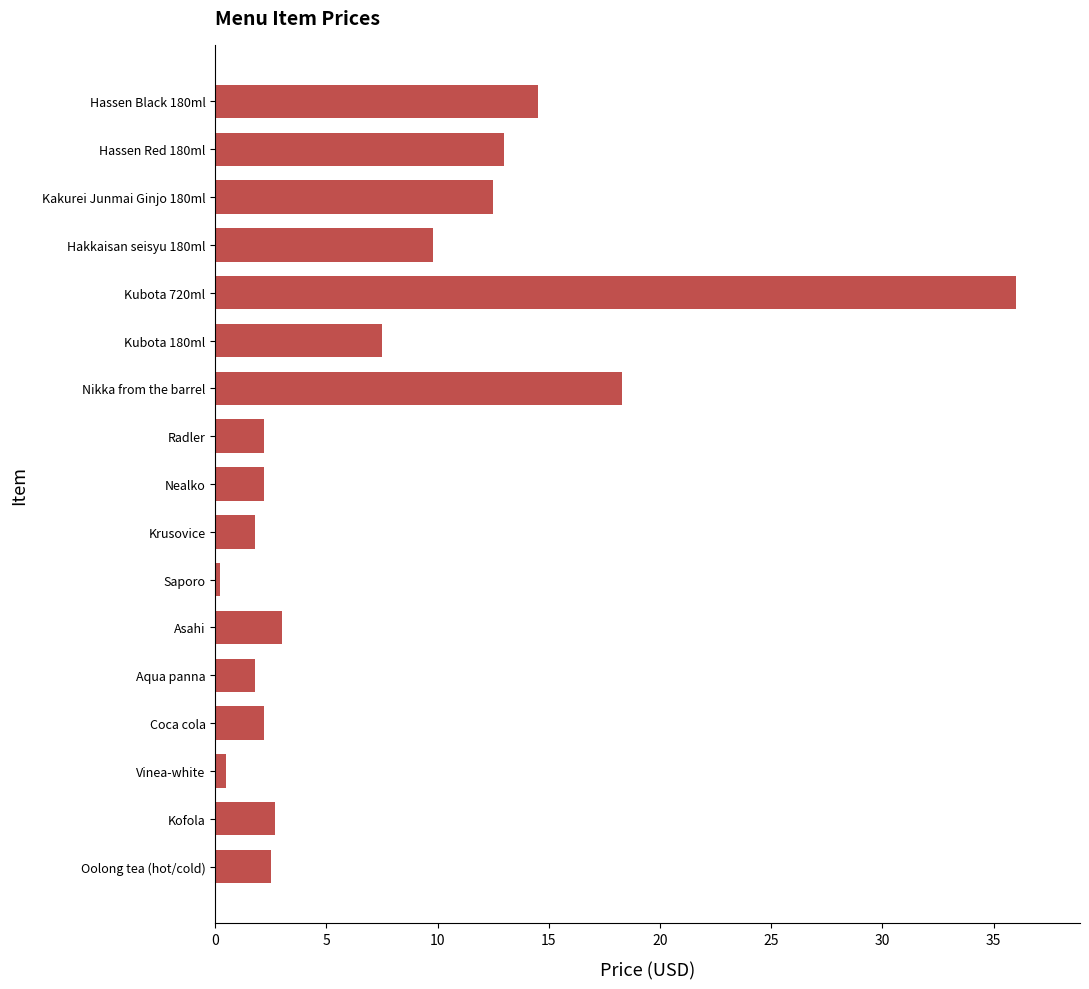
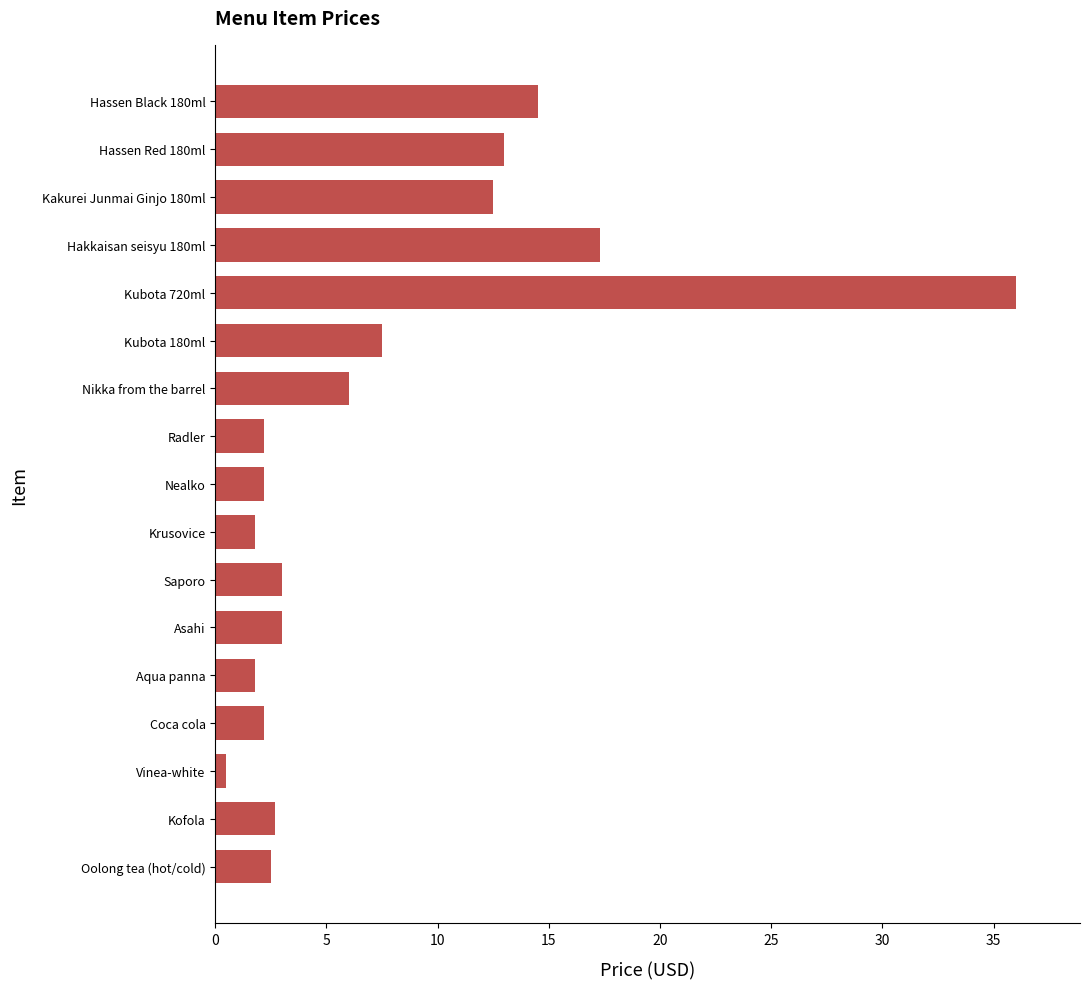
  {
    "Hassen Black 180ml": 14.5,
    "Hassen Red 180ml": 13.0,
    "Kakurei Junmai Ginjo 180ml": 12.5,
-   "Hakkaisan seisyu 180ml": 9.8,
+   "Hakkaisan seisyu 180ml": 17.3,
    "Kubota 720ml": 36.0,
    "Kubota 180ml": 7.5,
-   "Nikka from the barrel": 18.3,
+   "Nikka from the barrel": 6.0,
    "Radler": 2.2,
    "Nealko": 2.2,
    "Krusovice": 1.8,
-   "Saporo": 0.2,
+   "Saporo": 3.0,
    "Asahi": 3.0,
    "Aqua panna": 1.8,
    "Coca cola": 2.2,
    "Vinea-white": 0.5,
    "Kofola": 2.7,
    "Oolong tea (hot/cold)": 2.5
  }
